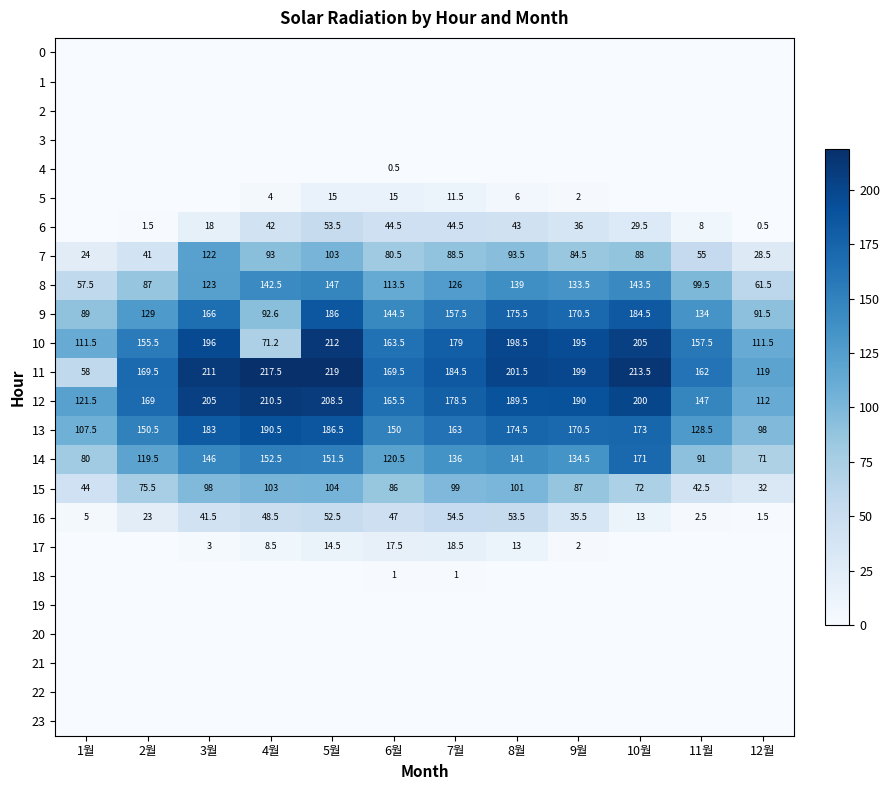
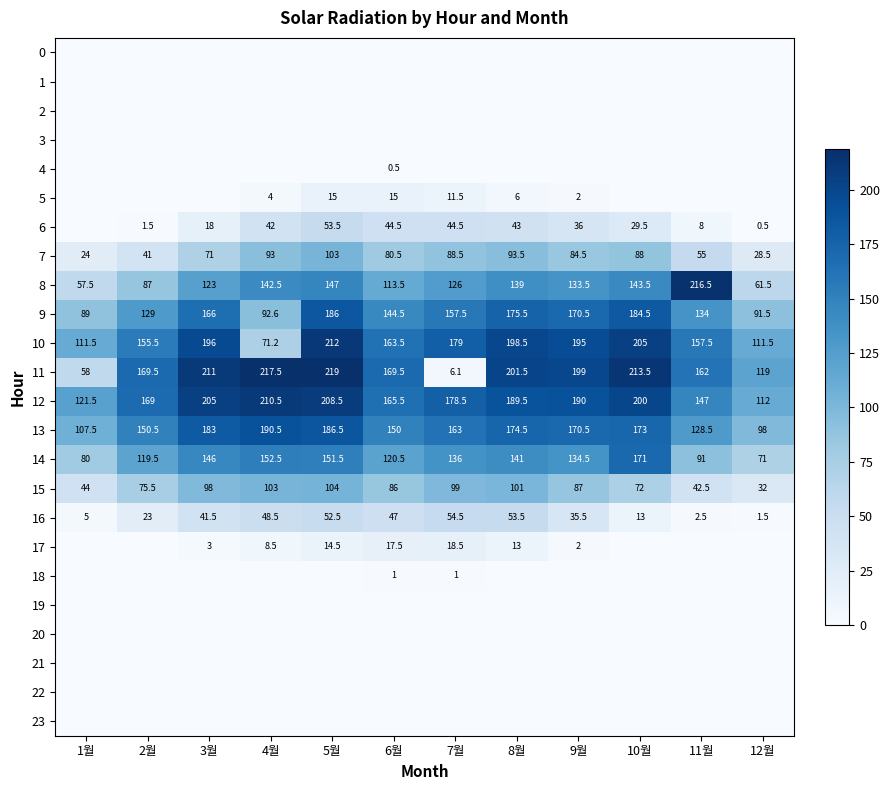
  {
    "4": {
      "6월": 0.5
    },
    "5": {
      "4월": 4,
      "5월": 15,
      "6월": 15,
      "7월": 11.5,
      "8월": 6,
      "9월": 2
    },
    "6": {
      "2월": 1.5,
      "3월": 18,
      "4월": 42,
      "5월": 53.5,
      "6월": 44.5,
      "7월": 44.5,
      "8월": 43,
      "9월": 36,
      "10월": 29.5,
      "11월": 8,
      "12월": 0.5
    },
    "7": {
      "1월": 24,
      "2월": 41,
-     "3월": 122,
+     "3월": 71,
      "4월": 93,
      "5월": 103,
      "6월": 80.5,
      "7월": 88.5,
      "8월": 93.5,
      "9월": 84.5,
      "10월": 88,
      "11월": 55,
      "12월": 28.5
    },
    "8": {
      "1월": 57.5,
      "2월": 87,
      "3월": 123,
      "4월": 142.5,
      "5월": 147,
      "6월": 113.5,
      "7월": 126,
      "8월": 139,
      "9월": 133.5,
      "10월": 143.5,
-     "11월": 99.5,
+     "11월": 216.5,
      "12월": 61.5
    },
    "9": {
      "1월": 89,
      "2월": 129,
      "3월": 166,
      "4월": 92.6,
      "5월": 186,
      "6월": 144.5,
      "7월": 157.5,
      "8월": 175.5,
      "9월": 170.5,
      "10월": 184.5,
      "11월": 134,
      "12월": 91.5
    },
    "10": {
      "1월": 111.5,
      "2월": 155.5,
      "3월": 196,
      "4월": 71.2,
      "5월": 212,
      "6월": 163.5,
      "7월": 179,
      "8월": 198.5,
      "9월": 195,
      "10월": 205,
      "11월": 157.5,
      "12월": 111.5
    },
    "11": {
      "1월": 58,
      "2월": 169.5,
      "3월": 211,
      "4월": 217.5,
      "5월": 219,
      "6월": 169.5,
-     "7월": 184.5,
+     "7월": 6.1,
      "8월": 201.5,
      "9월": 199,
      "10월": 213.5,
      "11월": 162,
      "12월": 119
    },
    "12": {
      "1월": 121.5,
      "2월": 169,
      "3월": 205,
      "4월": 210.5,
      "5월": 208.5,
      "6월": 165.5,
      "7월": 178.5,
      "8월": 189.5,
      "9월": 190,
      "10월": 200,
      "11월": 147,
      "12월": 112
    },
    "13": {
      "1월": 107.5,
      "2월": 150.5,
      "3월": 183,
      "4월": 190.5,
      "5월": 186.5,
      "6월": 150,
      "7월": 163,
      "8월": 174.5,
      "9월": 170.5,
      "10월": 173,
      "11월": 128.5,
      "12월": 98
    },
    "14": {
      "1월": 80,
      "2월": 119.5,
      "3월": 146,
      "4월": 152.5,
      "5월": 151.5,
      "6월": 120.5,
      "7월": 136,
      "8월": 141,
      "9월": 134.5,
      "10월": 171,
      "11월": 91,
      "12월": 71
    },
    "15": {
      "1월": 44,
      "2월": 75.5,
      "3월": 98,
      "4월": 103,
      "5월": 104,
      "6월": 86,
      "7월": 99,
      "8월": 101,
      "9월": 87,
      "10월": 72,
      "11월": 42.5,
      "12월": 32
    },
    "16": {
      "1월": 5,
      "2월": 23,
      "3월": 41.5,
      "4월": 48.5,
      "5월": 52.5,
      "6월": 47,
      "7월": 54.5,
      "8월": 53.5,
      "9월": 35.5,
      "10월": 13,
      "11월": 2.5,
      "12월": 1.5
    },
    "17": {
      "3월": 3,
      "4월": 8.5,
      "5월": 14.5,
      "6월": 17.5,
      "7월": 18.5,
      "8월": 13,
      "9월": 2
    },
    "18": {
      "6월": 1,
      "7월": 1
    }
  }
